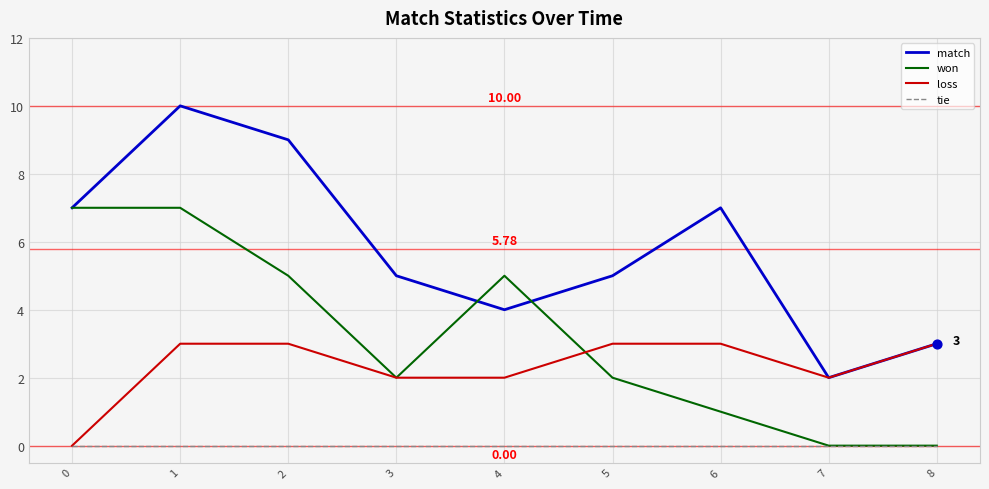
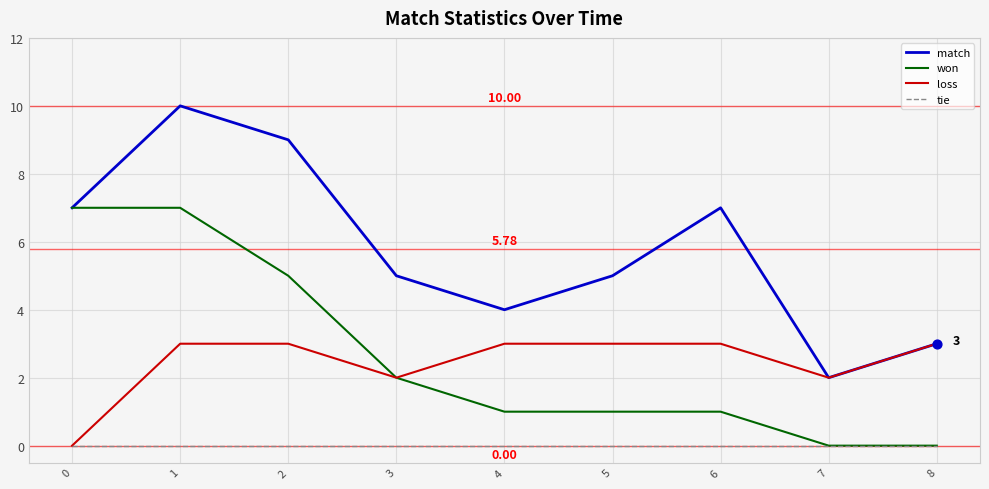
  {
    "won": {
      "1": 7,
      "2": 5,
-     "4": 5,
-     "5": 2,
+     "4": 1,
+     "5": 1,
      "6": 1
    },
    "loss": {
      "1": 3,
      "2": 3,
-     "4": 2,
+     "4": 3,
      "5": 3,
      "6": 3
    },
    "tie": {
      "4": 0.00
    }
  }
